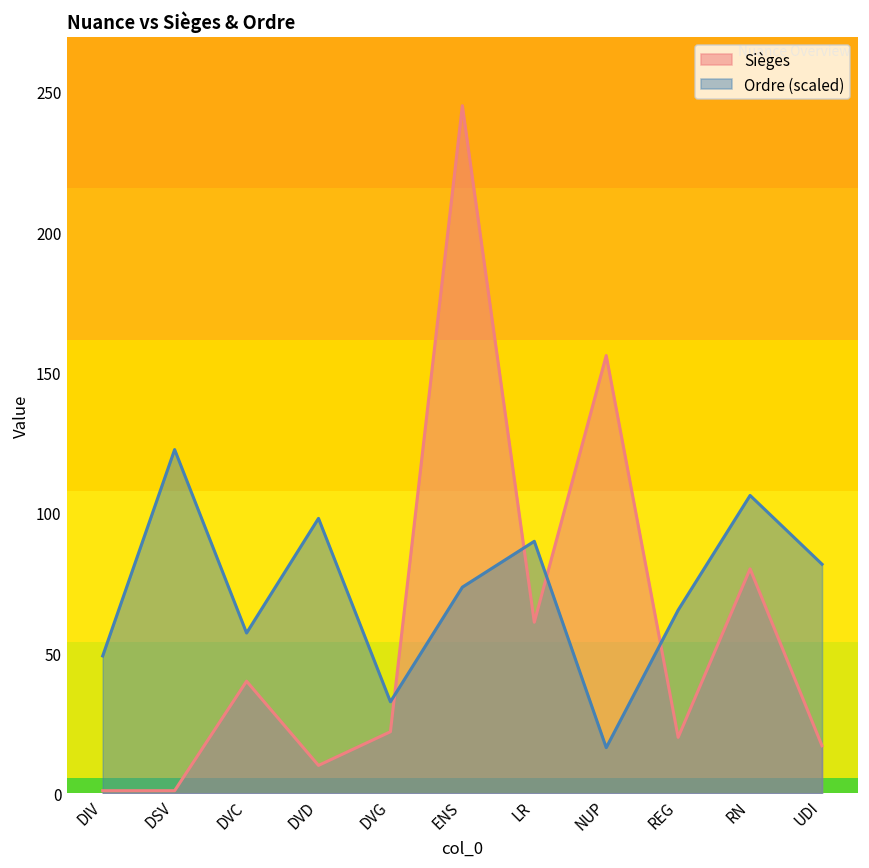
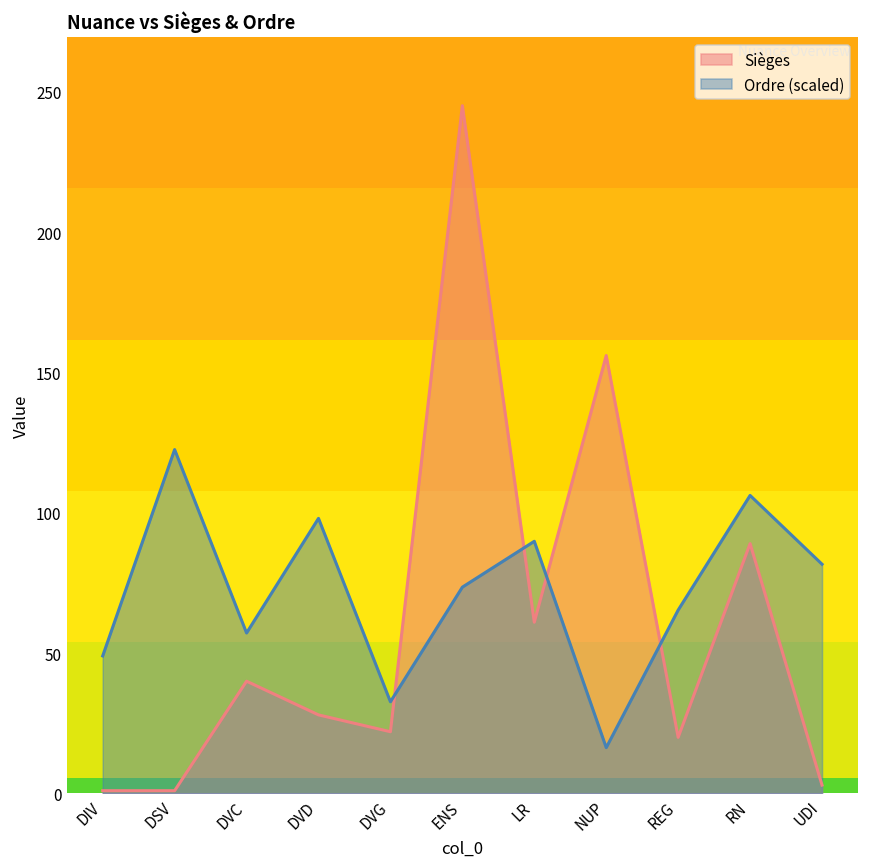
  {
    "Sièges": {
      "DIV": 1,
      "DSV": 1,
      "DVC": 40,
-     "DVD": 10,
+     "DVD": 28,
      "DVG": 22,
      "ENS": 245,
      "LR": 61,
      "NUP": 156,
      "REG": 20,
-     "RN": 80,
-     "UDI": 17
+     "RN": 89,
+     "UDI": 3
    },
    "Ordre (scaled)": {
      "DIV": 49,
      "DSV": 122,
      "DVC": 57,
      "DVD": 98,
      "DVG": 33,
      "ENS": 74,
      "LR": 90,
      "NUP": 16,
      "REG": 65,
      "RN": 106,
      "UDI": 82
    }
  }
